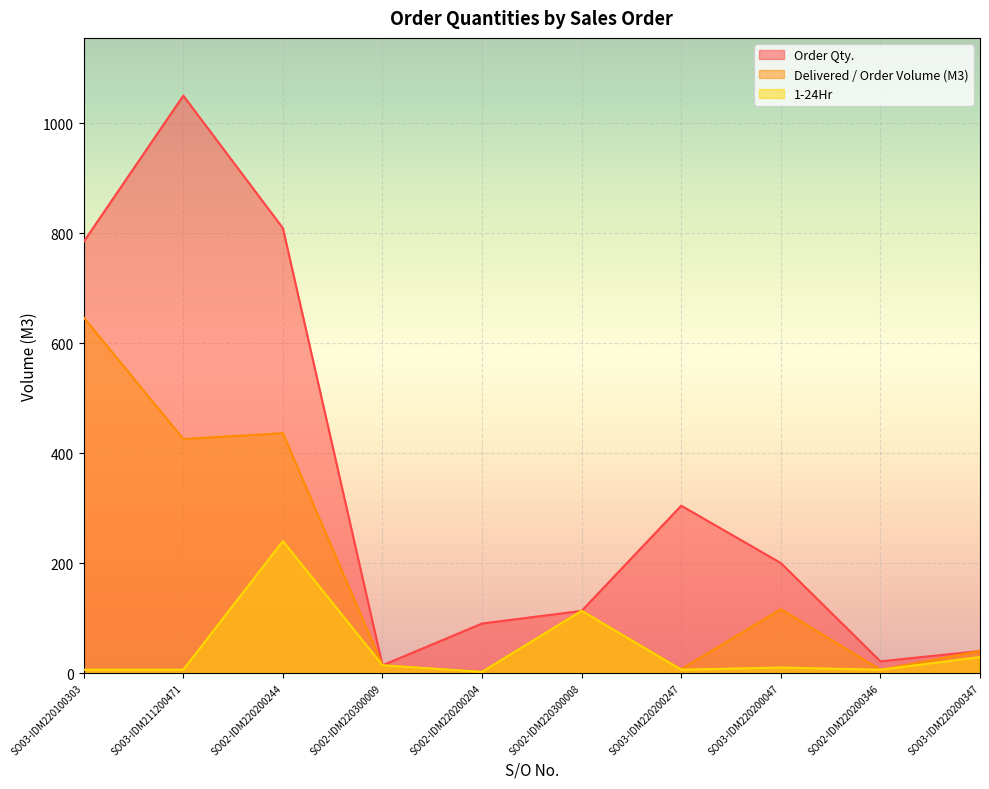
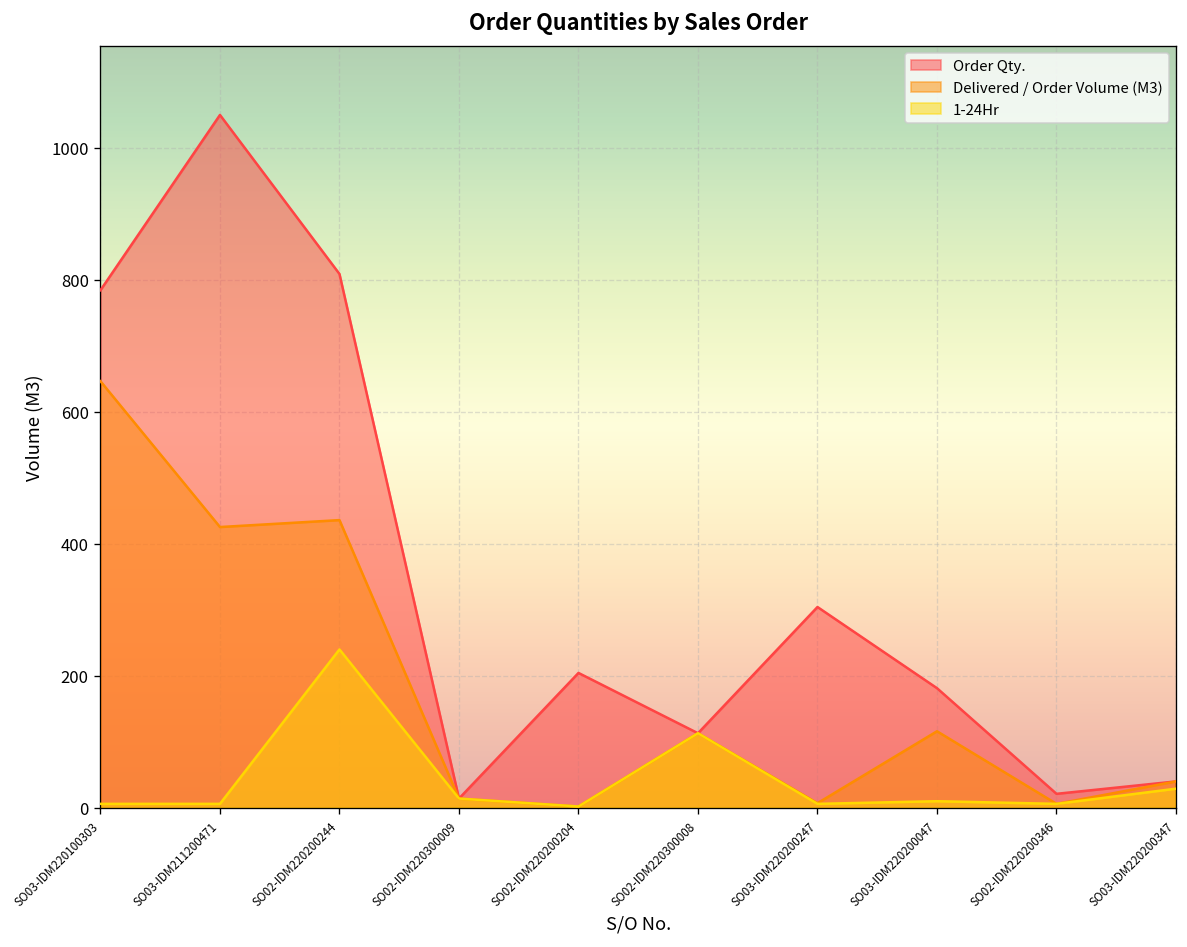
  {
    "Order Qty.": {
      "SO03-IDM220100303": 780,
      "SO03-IDM211200471": 1050,
      "SO02-IDM220200244": 810,
-     "SO02-IDM220200204": 90,
+     "SO02-IDM220200204": 200,
      "SO03-IDM220200247": 300,
-     "SO03-IDM220200047": 200,
+     "SO03-IDM220200047": 180,
      "SO02-IDM220200346": 20
    }
  }
